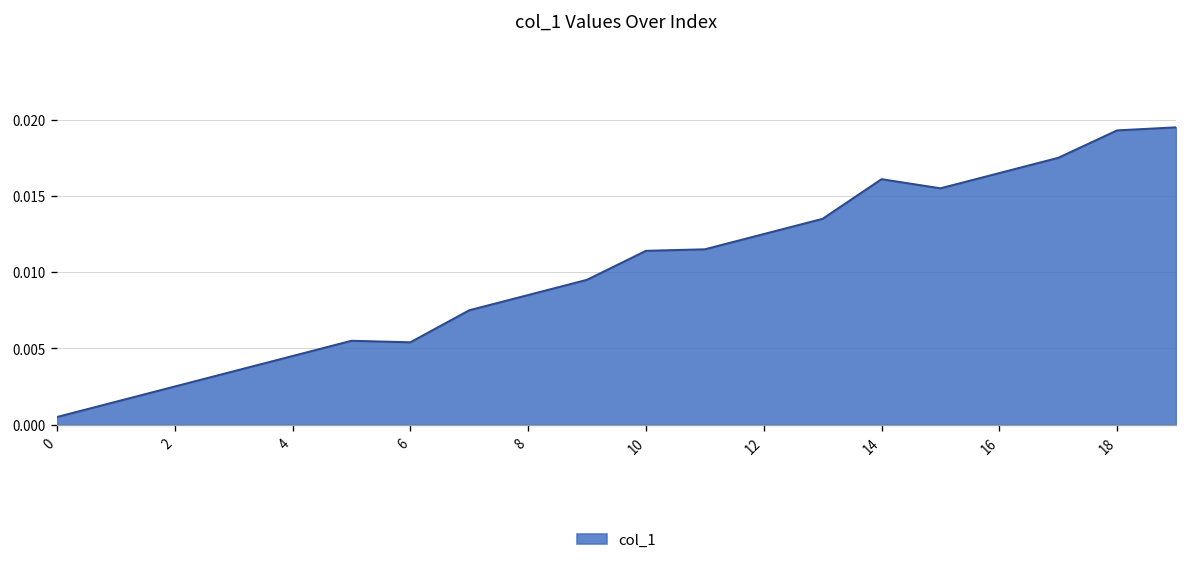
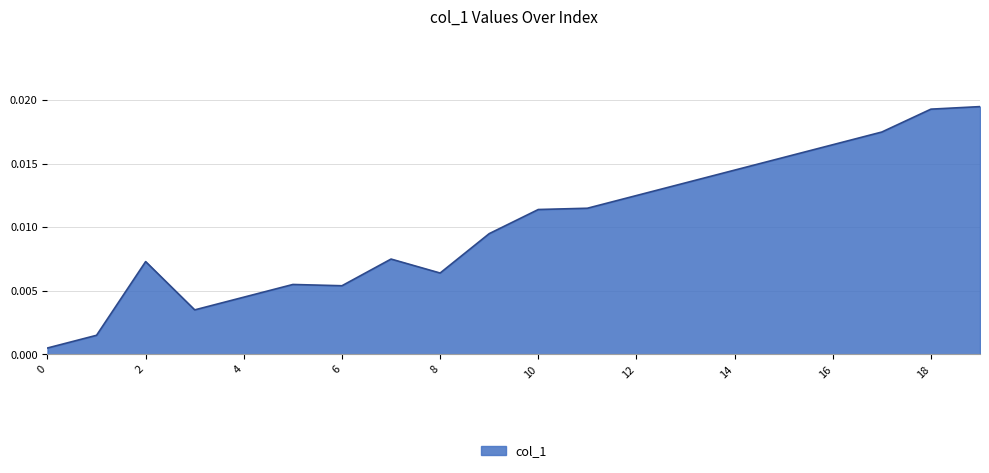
  {
    "0": 0.0005,
-   "2": 0.0025,
+   "2": 0.0073,
    "4": 0.0045,
    "6": 0.0054,
-   "8": 0.0085,
+   "8": 0.0064,
    "10": 0.0114,
    "12": 0.0125,
-   "14": 0.0161,
+   "14": 0.0145,
    "16": 0.0165,
    "18": 0.0193
  }
